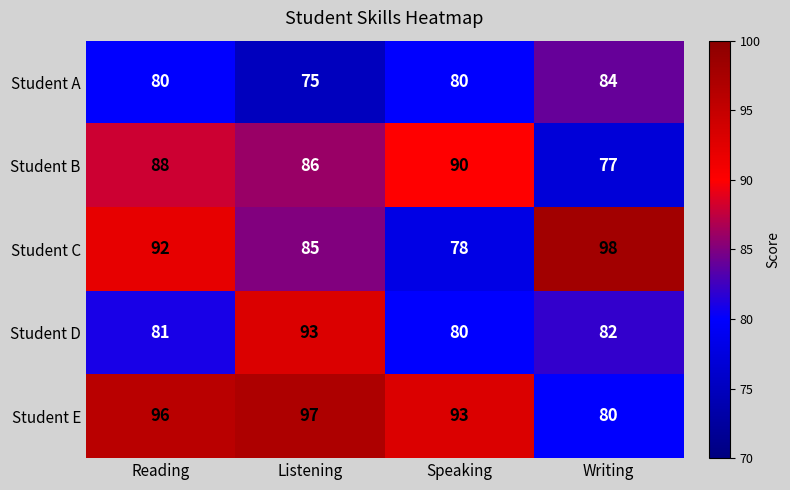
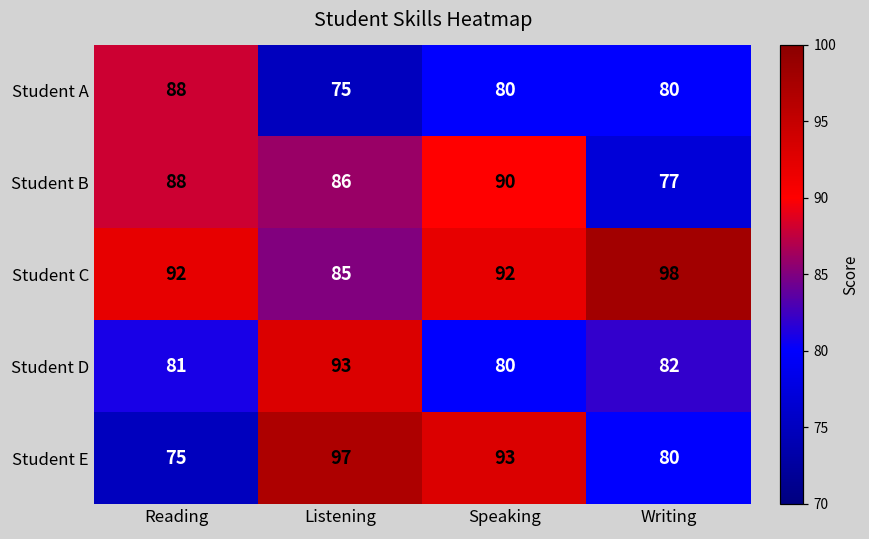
  {
    "Student A": {
-     "Reading": 80,
+     "Reading": 88,
      "Listening": 75,
      "Speaking": 80,
-     "Writing": 84
+     "Writing": 80
    },
    "Student B": {
      "Reading": 88,
      "Listening": 86,
      "Speaking": 90,
      "Writing": 77
    },
    "Student C": {
      "Reading": 92,
      "Listening": 85,
-     "Speaking": 78,
+     "Speaking": 92,
      "Writing": 98
    },
    "Student D": {
      "Reading": 81,
      "Listening": 93,
      "Speaking": 80,
      "Writing": 82
    },
    "Student E": {
-     "Reading": 96,
+     "Reading": 75,
      "Listening": 97,
      "Speaking": 93,
      "Writing": 80
    }
  }
